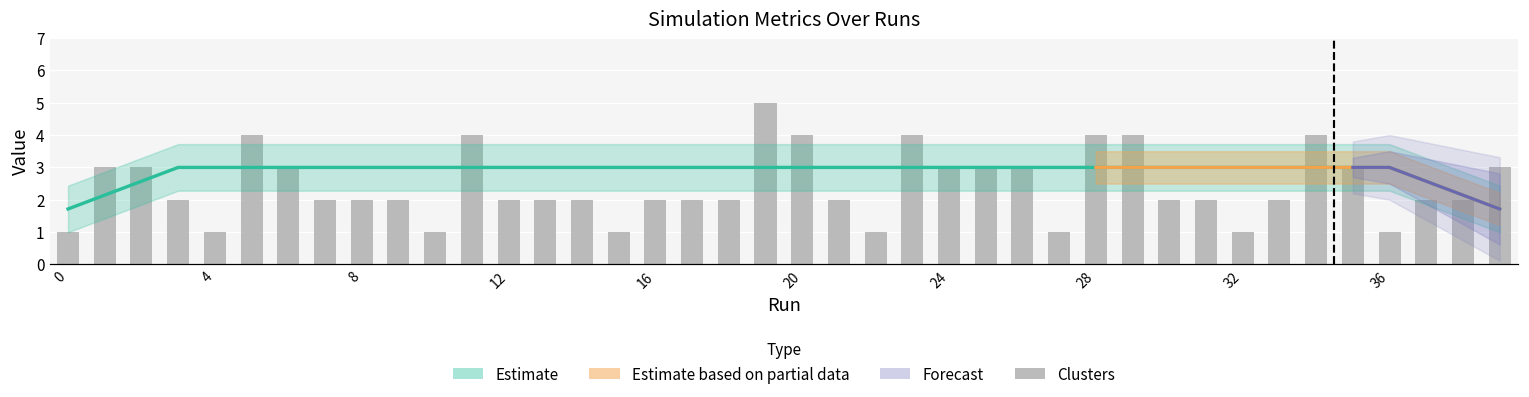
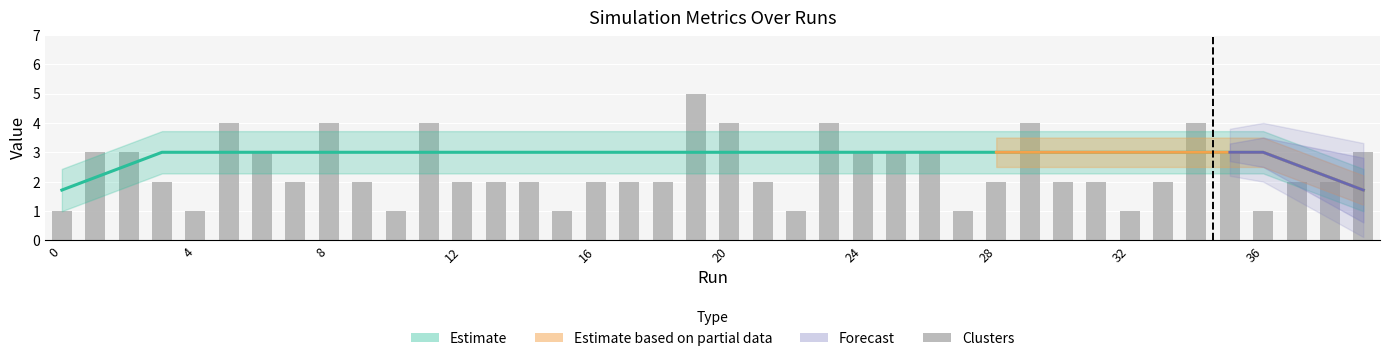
  {
    "Clusters": {
      "0": 1,
      "4": 1,
-     "8": 2,
+     "8": 4,
      "12": 2,
      "16": 2,
      "20": 4,
      "24": 3,
-     "28": 4,
+     "28": 2,
      "32": 1,
      "36": 1
    }
  }
